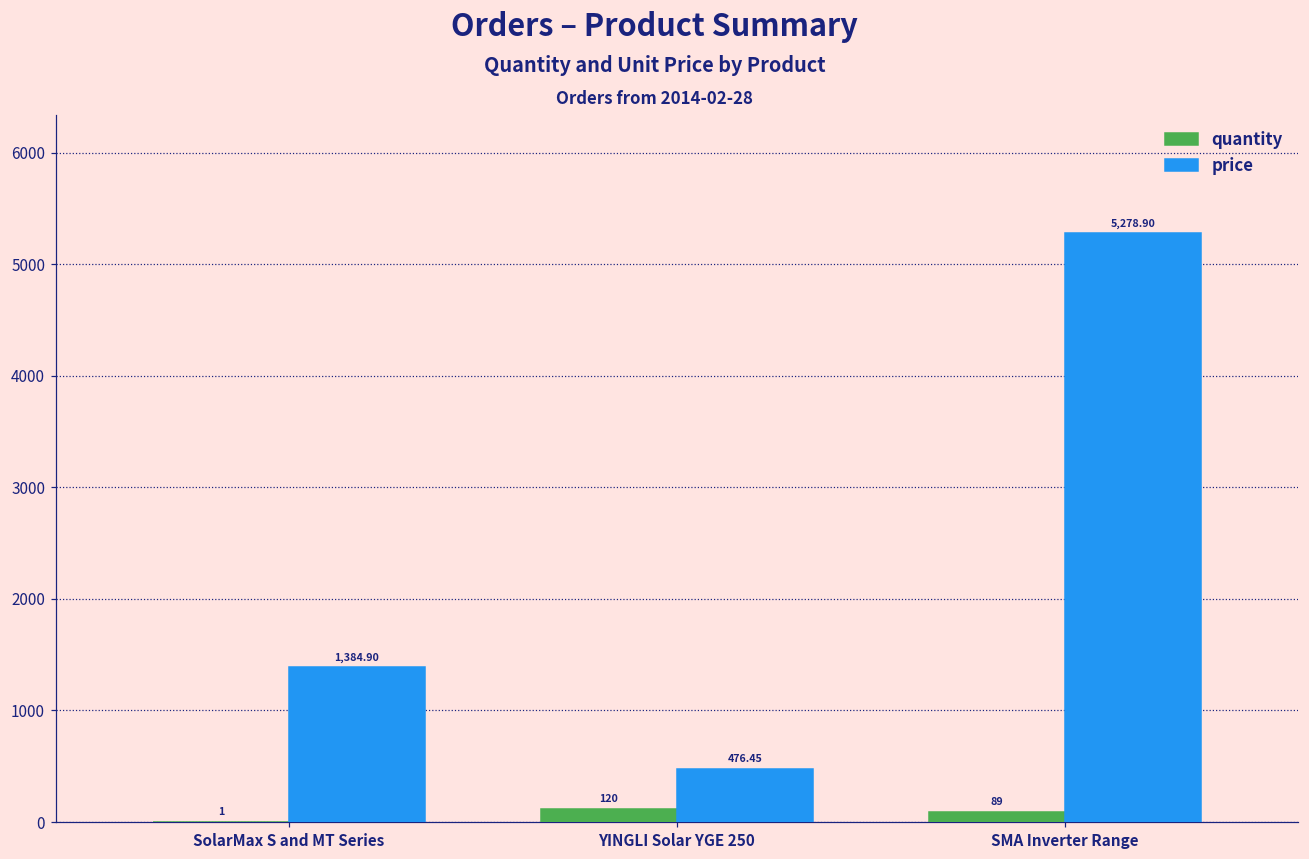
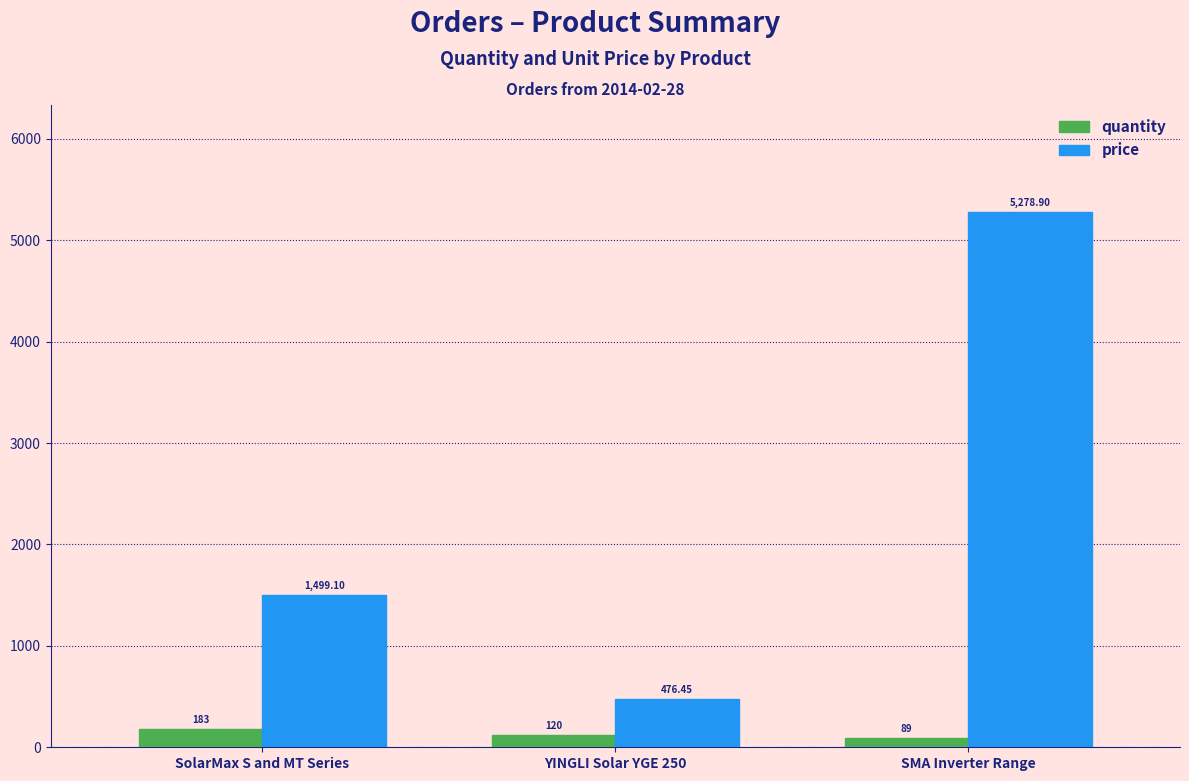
  {
    "quantity": {
-     "SolarMax S and MT Series": "1",
+     "SolarMax S and MT Series": "183",
      "YINGLI Solar YGE 250": "120",
      "SMA Inverter Range": "89"
    },
    "price": {
-     "SolarMax S and MT Series": "1,384.90",
+     "SolarMax S and MT Series": "1,499.10",
      "YINGLI Solar YGE 250": "476.45",
      "SMA Inverter Range": "5,278.90"
    }
  }
